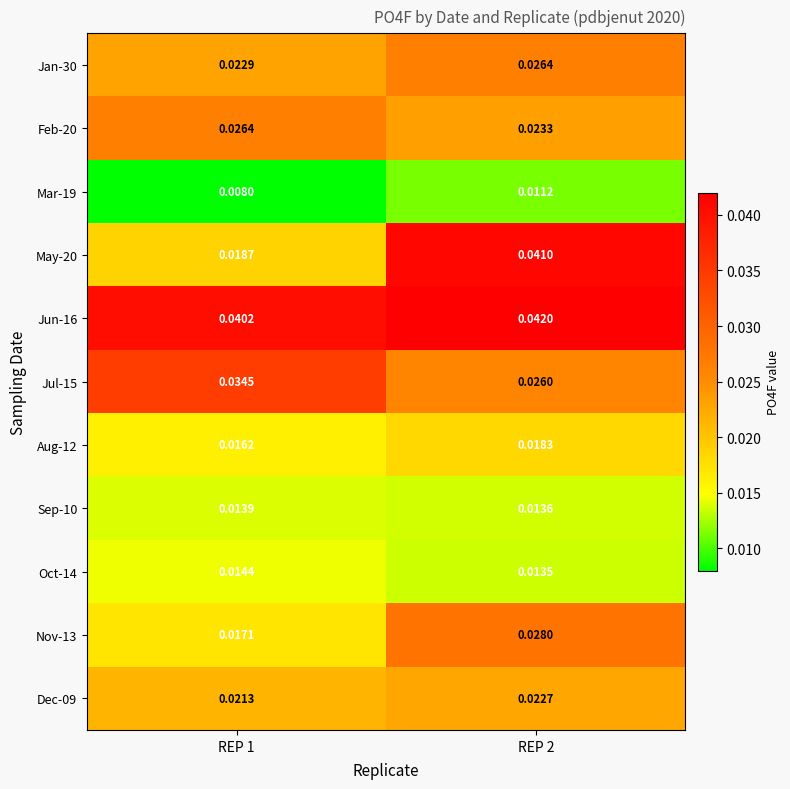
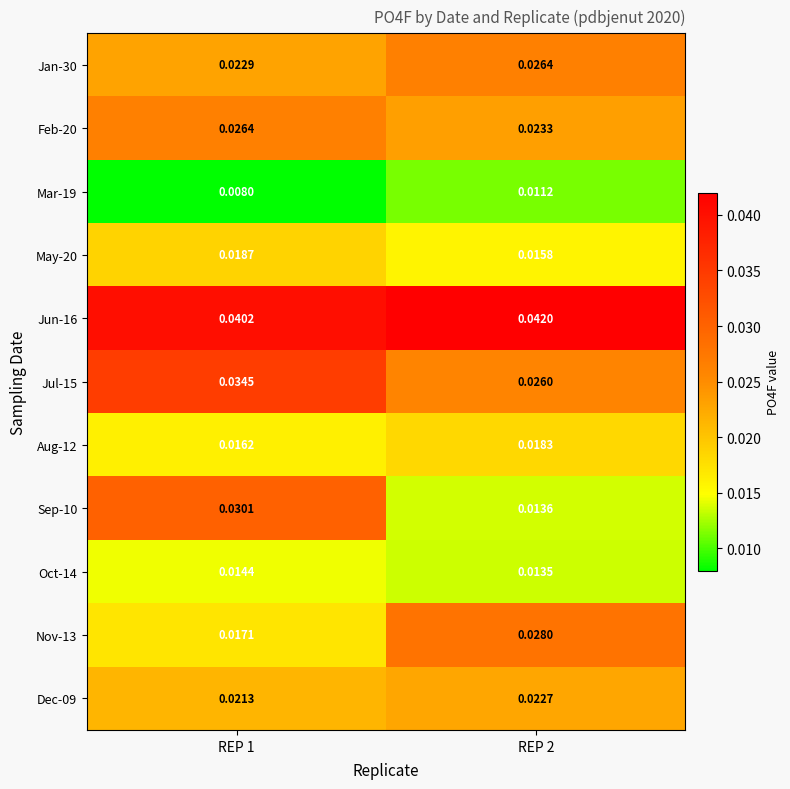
  {
    "Jan-30": {
      "REP 1": 0.0229,
      "REP 2": 0.0264
    },
    "Feb-20": {
      "REP 1": 0.0264,
      "REP 2": 0.0233
    },
    "Mar-19": {
      "REP 1": 0.0080,
      "REP 2": 0.0112
    },
    "May-20": {
      "REP 1": 0.0187,
-     "REP 2": 0.0410
+     "REP 2": 0.0158
    },
    "Jun-16": {
      "REP 1": 0.0402,
      "REP 2": 0.0420
    },
    "Jul-15": {
      "REP 1": 0.0345,
      "REP 2": 0.0260
    },
    "Aug-12": {
      "REP 1": 0.0162,
      "REP 2": 0.0183
    },
    "Sep-10": {
-     "REP 1": 0.0139,
+     "REP 1": 0.0301,
      "REP 2": 0.0136
    },
    "Oct-14": {
      "REP 1": 0.0144,
      "REP 2": 0.0135
    },
    "Nov-13": {
      "REP 1": 0.0171,
      "REP 2": 0.0280
    },
    "Dec-09": {
      "REP 1": 0.0213,
      "REP 2": 0.0227
    }
  }
